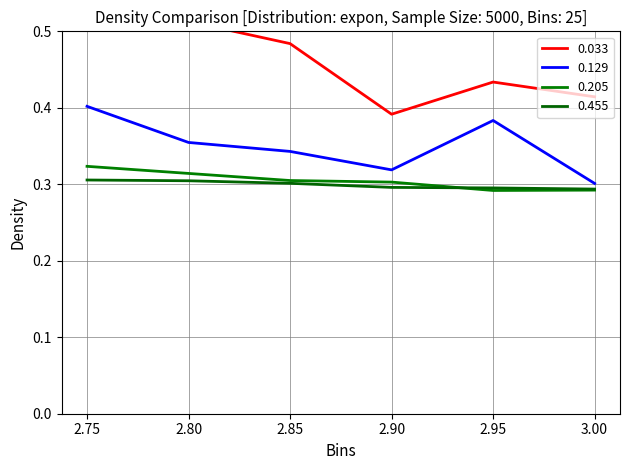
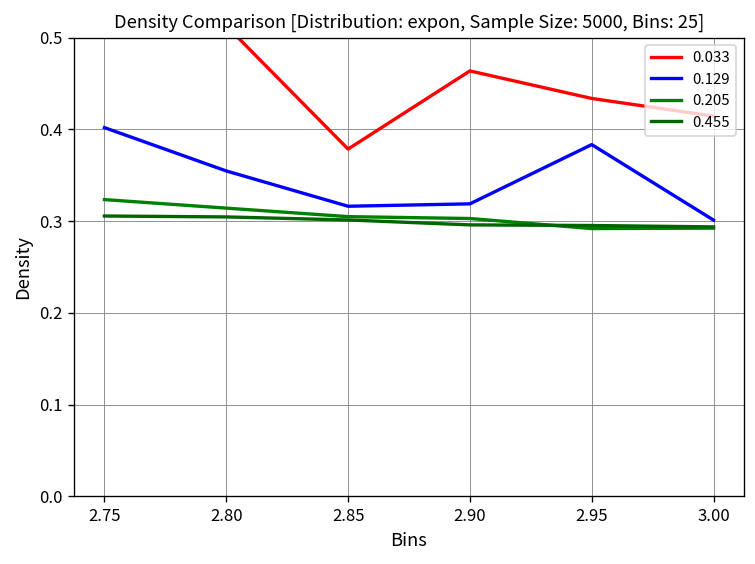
  {
    "0.033": {
-     "2.85": 0.48,
-     "2.90": 0.39,
+     "2.85": 0.38,
+     "2.90": 0.46,
      "2.95": 0.43
    },
    "0.129": {
      "2.75": 0.40,
      "2.80": 0.35,
-     "2.85": 0.34,
+     "2.85": 0.32,
      "2.90": 0.32,
      "2.95": 0.38,
      "3.00": 0.30
    }
  }
